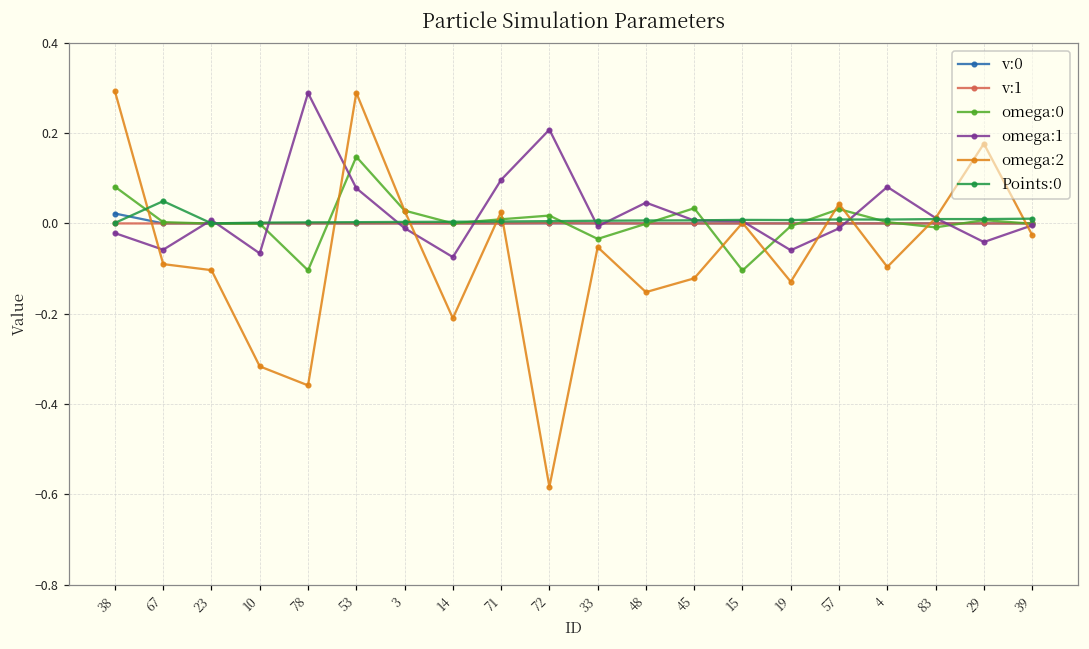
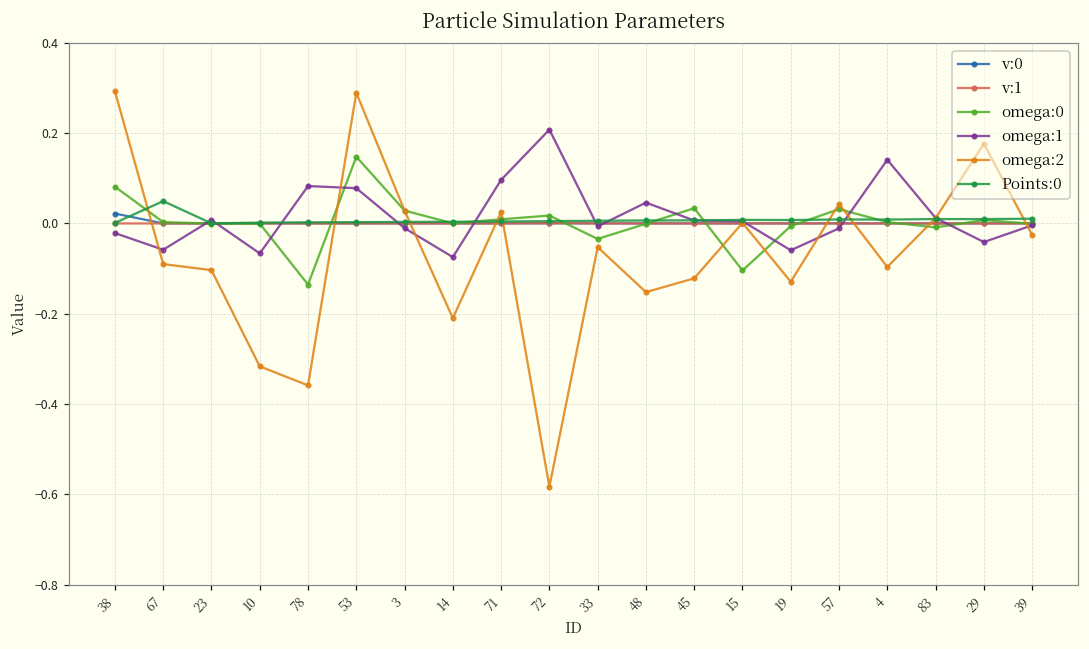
  {
    "v:0": {
      "38": 0.02
    },
    "omega:0": {
      "38": 0.08,
-     "78": -0.10,
+     "78": -0.14,
      "53": 0.15,
      "72": 0.02,
      "33": -0.03,
      "45": 0.03,
      "15": -0.10,
      "57": 0.03,
      "83": -0.01
    },
    "omega:1": {
      "38": -0.02,
      "67": -0.06,
      "23": 0.01,
      "10": -0.07,
-     "78": 0.29,
+     "78": 0.08,
      "53": 0.08,
      "3": -0.01,
      "14": -0.07,
      "71": 0.10,
      "72": 0.21,
      "33": -0.01,
      "48": 0.05,
      "19": -0.06,
      "57": -0.01,
-     "4": 0.08,
+     "4": 0.14,
      "29": -0.04
    },
    "omega:2": {
      "38": 0.29,
      "67": -0.09,
      "23": -0.10,
      "10": -0.32,
      "78": -0.36,
      "53": 0.29,
      "14": -0.21,
      "71": 0.03,
      "72": -0.58,
      "33": -0.05,
      "48": -0.15,
      "45": -0.12,
      "19": -0.13,
      "57": 0.04,
      "4": -0.10,
      "39": -0.03
    },
    "Points:0": {
      "67": 0.05,
      "48": 0.01,
      "19": 0.01,
      "57": 0.01,
      "39": 0.01
    }
  }
